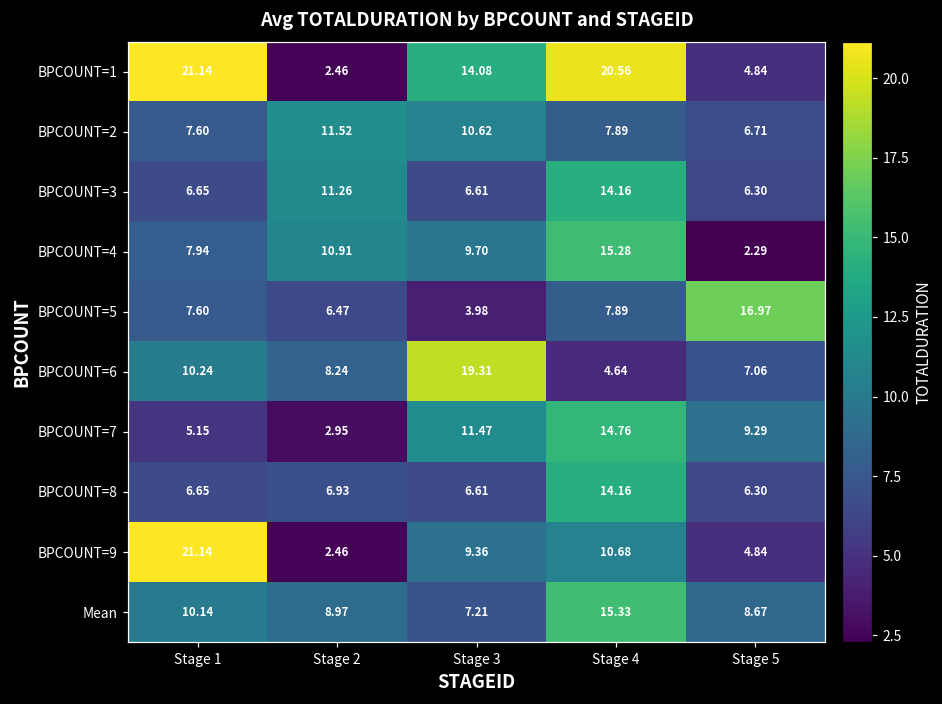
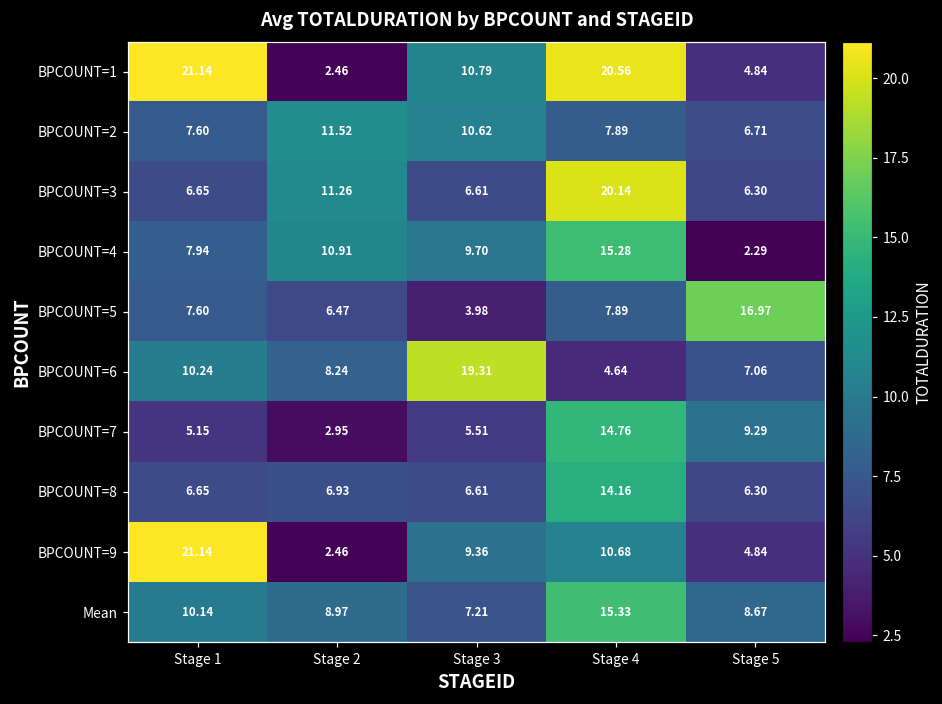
  {
    "BPCOUNT=1": {
      "Stage 1": 21.14,
      "Stage 2": 2.46,
-     "Stage 3": 14.08,
+     "Stage 3": 10.79,
      "Stage 4": 20.56,
      "Stage 5": 4.84
    },
    "BPCOUNT=2": {
      "Stage 1": 7.60,
      "Stage 2": 11.52,
      "Stage 3": 10.62,
      "Stage 4": 7.89,
      "Stage 5": 6.71
    },
    "BPCOUNT=3": {
      "Stage 1": 6.65,
      "Stage 2": 11.26,
      "Stage 3": 6.61,
-     "Stage 4": 14.16,
+     "Stage 4": 20.14,
      "Stage 5": 6.30
    },
    "BPCOUNT=4": {
      "Stage 1": 7.94,
      "Stage 2": 10.91,
      "Stage 3": 9.70,
      "Stage 4": 15.28,
      "Stage 5": 2.29
    },
    "BPCOUNT=5": {
      "Stage 1": 7.60,
      "Stage 2": 6.47,
      "Stage 3": 3.98,
      "Stage 4": 7.89,
      "Stage 5": 16.97
    },
    "BPCOUNT=6": {
      "Stage 1": 10.24,
      "Stage 2": 8.24,
      "Stage 3": 19.31,
      "Stage 4": 4.64,
      "Stage 5": 7.06
    },
    "BPCOUNT=7": {
      "Stage 1": 5.15,
      "Stage 2": 2.95,
-     "Stage 3": 11.47,
+     "Stage 3": 5.51,
      "Stage 4": 14.76,
      "Stage 5": 9.29
    },
    "BPCOUNT=8": {
      "Stage 1": 6.65,
      "Stage 2": 6.93,
      "Stage 3": 6.61,
      "Stage 4": 14.16,
      "Stage 5": 6.30
    },
    "BPCOUNT=9": {
      "Stage 1": 21.14,
      "Stage 2": 2.46,
      "Stage 3": 9.36,
      "Stage 4": 10.68,
      "Stage 5": 4.84
    },
    "Mean": {
      "Stage 1": 10.14,
      "Stage 2": 8.97,
      "Stage 3": 7.21,
      "Stage 4": 15.33,
      "Stage 5": 8.67
    }
  }
